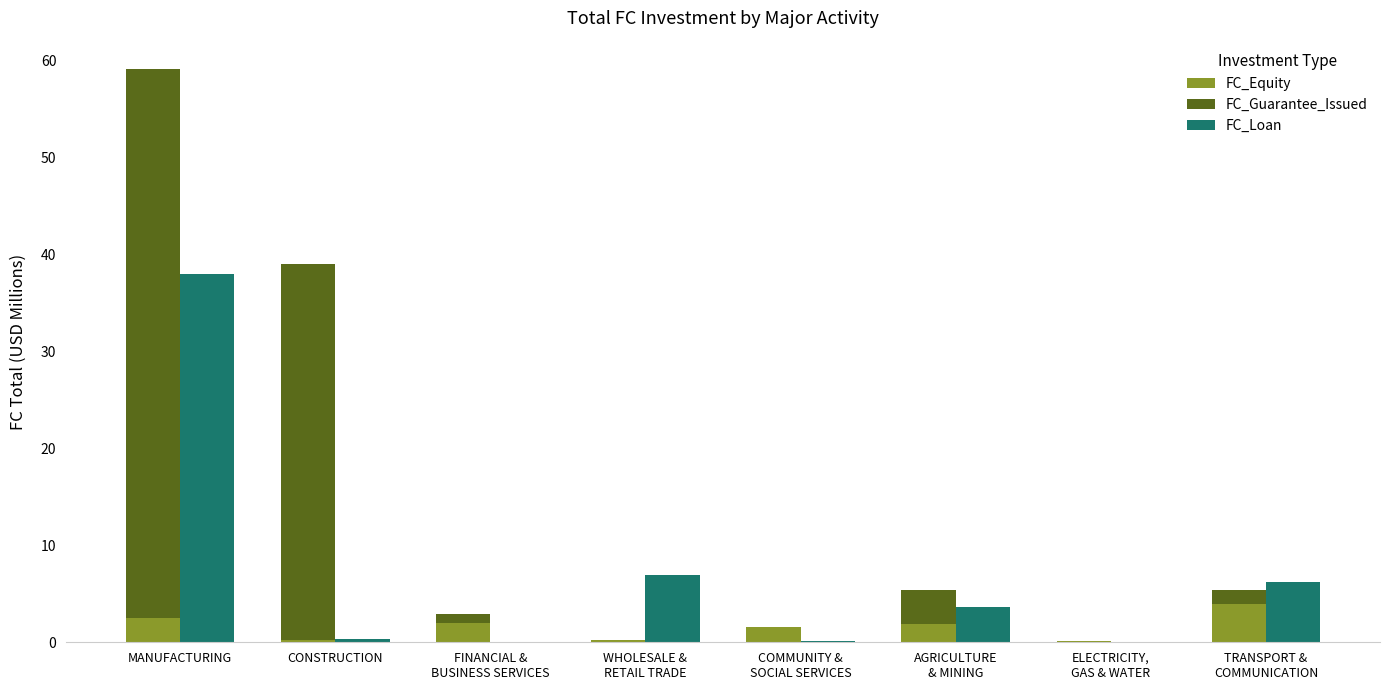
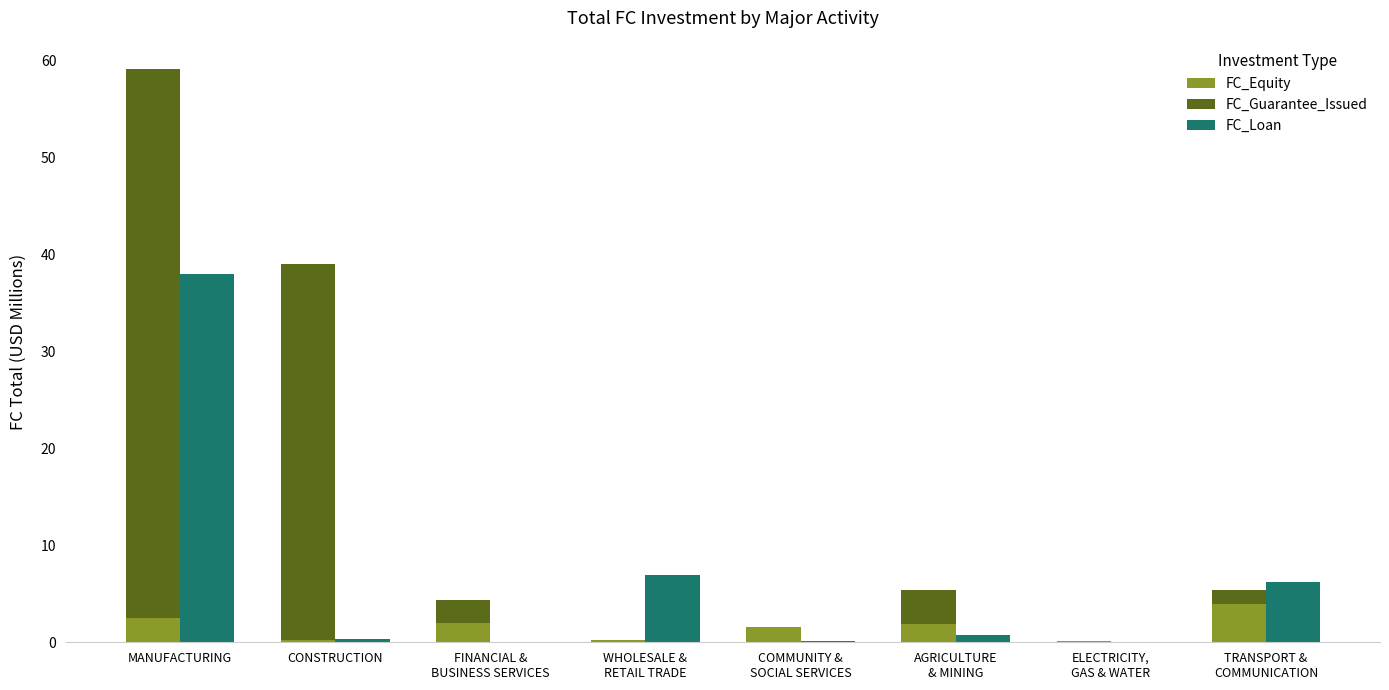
  {
    "FC_Equity": {
      "MANUFACTURING": 2,
      "FINANCIAL & BUSINESS SERVICES": 2,
      "COMMUNITY & SOCIAL SERVICES": 2,
      "AGRICULTURE & MINING": 2,
      "TRANSPORT & COMMUNICATION": 4
    },
    "FC_Guarantee_Issued": {
      "MANUFACTURING": 57,
      "CONSTRUCTION": 39,
-     "FINANCIAL & BUSINESS SERVICES": 1,
+     "FINANCIAL & BUSINESS SERVICES": 2,
      "WHOLESALE & RETAIL TRADE": 0,
      "COMMUNITY & SOCIAL SERVICES": 0,
      "AGRICULTURE & MINING": 4,
      "ELECTRICITY, GAS & WATER": 0,
      "TRANSPORT & COMMUNICATION": 2
    },
    "FC_Loan": {
      "MANUFACTURING": 38,
      "CONSTRUCTION": 0,
      "FINANCIAL & BUSINESS SERVICES": 0,
      "WHOLESALE & RETAIL TRADE": 7,
-     "AGRICULTURE & MINING": 4,
+     "AGRICULTURE & MINING": 1,
      "ELECTRICITY, GAS & WATER": 0,
      "TRANSPORT & COMMUNICATION": 6
    }
  }
